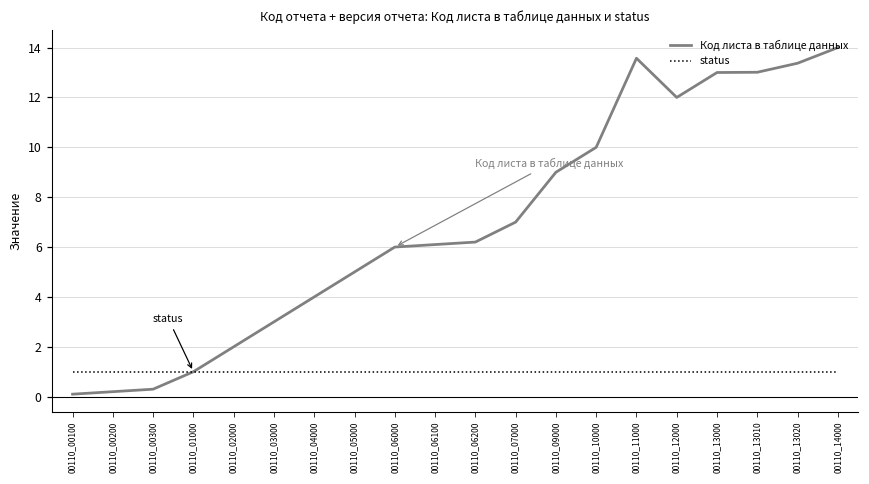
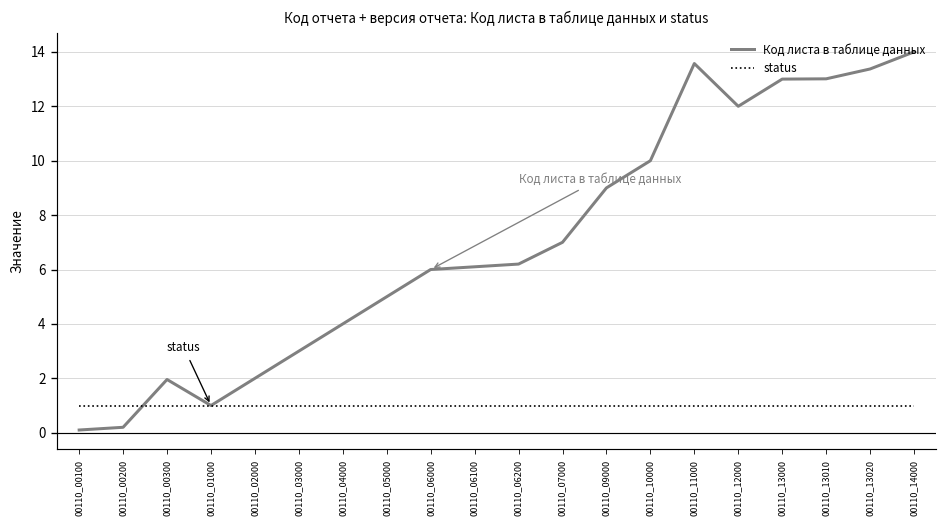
  {
    "Код листа в таблице данных": {
      "00110_00100": 0.1,
      "00110_00200": 0.2,
-     "00110_00300": 0.3,
+     "00110_00300": 2.0,
      "00110_02000": 2.0,
      "00110_03000": 3.0,
      "00110_04000": 4.0,
      "00110_05000": 5.0,
      "00110_06000": 6.0,
      "00110_06100": 6.1,
      "00110_06200": 6.2,
      "00110_07000": 7.0,
      "00110_09000": 9.0,
      "00110_10000": 10.0,
      "00110_11000": 13.6,
      "00110_12000": 12.0,
      "00110_13000": 13.0,
      "00110_13010": 13.0,
      "00110_13020": 13.4,
      "00110_14000": 14.0
    },
    "status": {
      "00110_00100": 1.0,
      "00110_00200": 1.0,
      "00110_00300": 1.0,
      "00110_02000": 1.0,
      "00110_03000": 1.0,
      "00110_04000": 1.0,
      "00110_05000": 1.0,
      "00110_06000": 1.0,
      "00110_06100": 1.0,
      "00110_06200": 1.0,
      "00110_07000": 1.0,
      "00110_09000": 1.0,
      "00110_10000": 1.0,
      "00110_11000": 1.0,
      "00110_12000": 1.0,
      "00110_13000": 1.0,
      "00110_13010": 1.0,
      "00110_13020": 1.0,
      "00110_14000": 1.0
    }
  }
